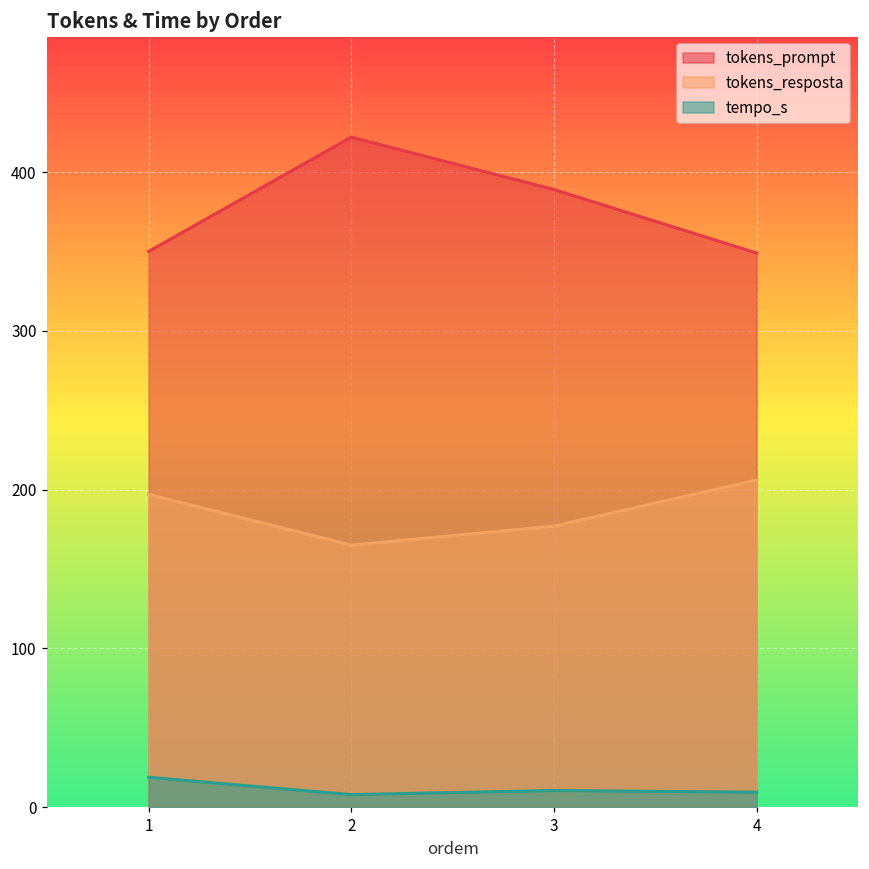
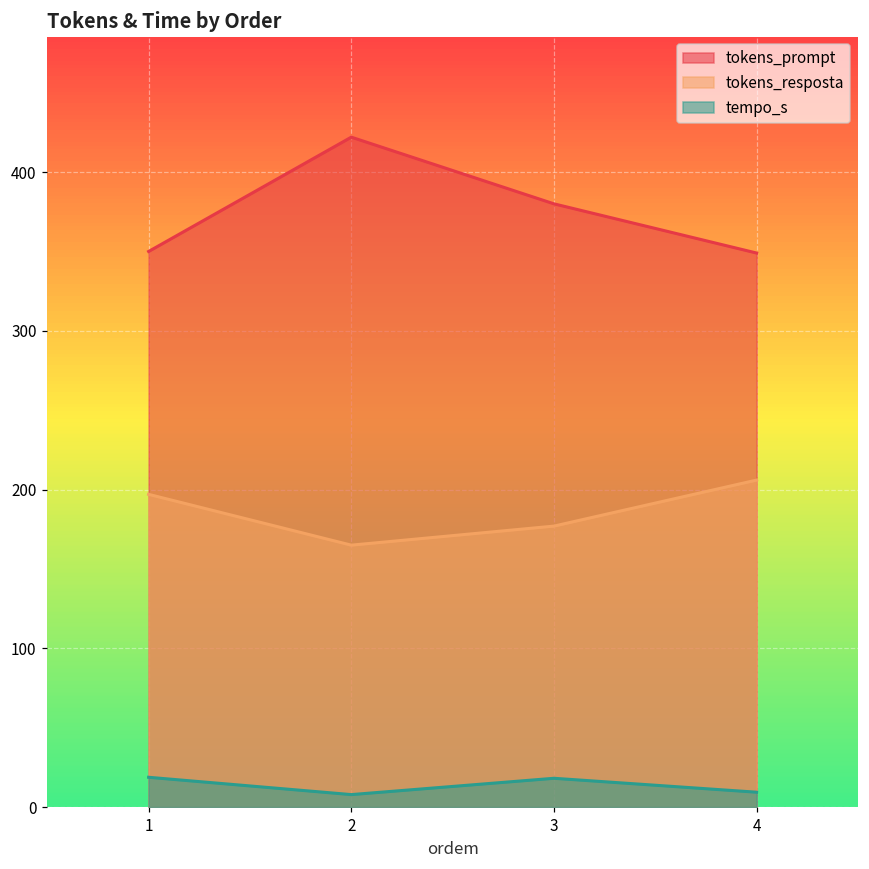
  {
    "tokens_prompt": {
      "1": 350,
      "2": 422,
-     "3": 389,
+     "3": 380,
      "4": 349
    },
    "tokens_resposta": {
      "1": 197,
      "2": 165,
      "3": 177,
      "4": 206
    },
    "tempo_s": {
      "1": 19,
      "2": 8,
-     "3": 10,
+     "3": 18,
      "4": 9
    }
  }
